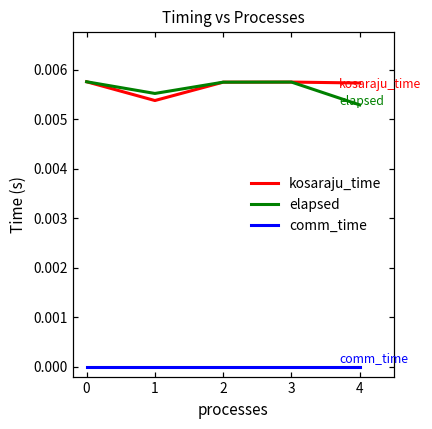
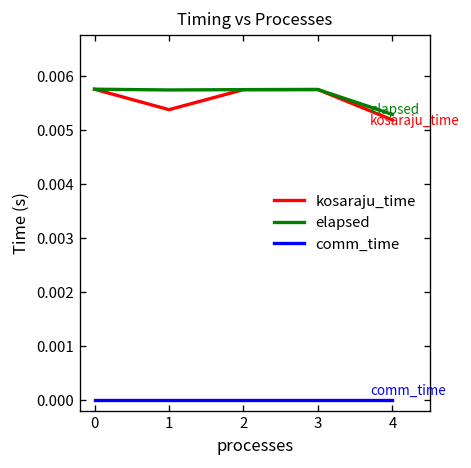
  {
    "kosaraju_time": {
      "1": 0.0054,
-     "4": 0.0057
+     "4": 0.0052
    },
    "elapsed": {
-     "1": 0.0055,
+     "1": 0.0057,
      "4": 0.0053
    },
    "comm_time": {
      "0": 0.0000,
      "1": 0.0000,
      "2": 0.0000,
      "3": 0.0000,
      "4": 0.0000
    }
  }
